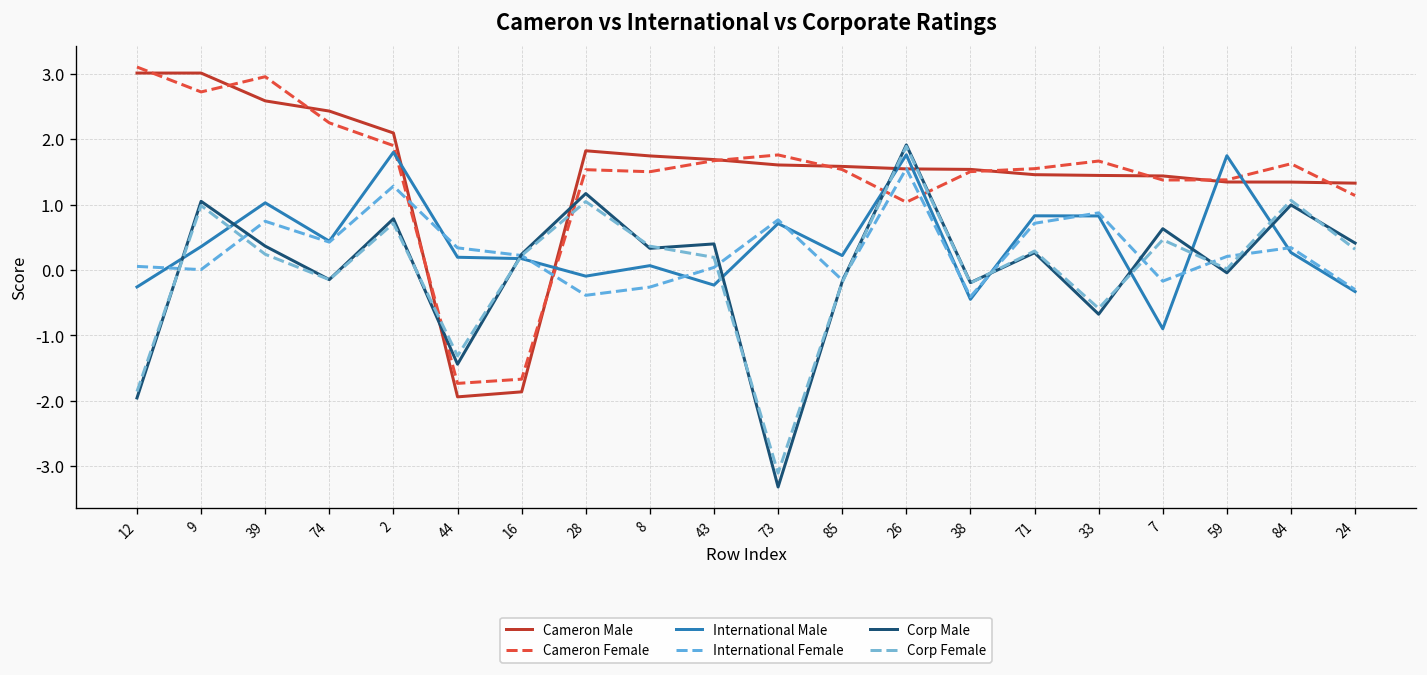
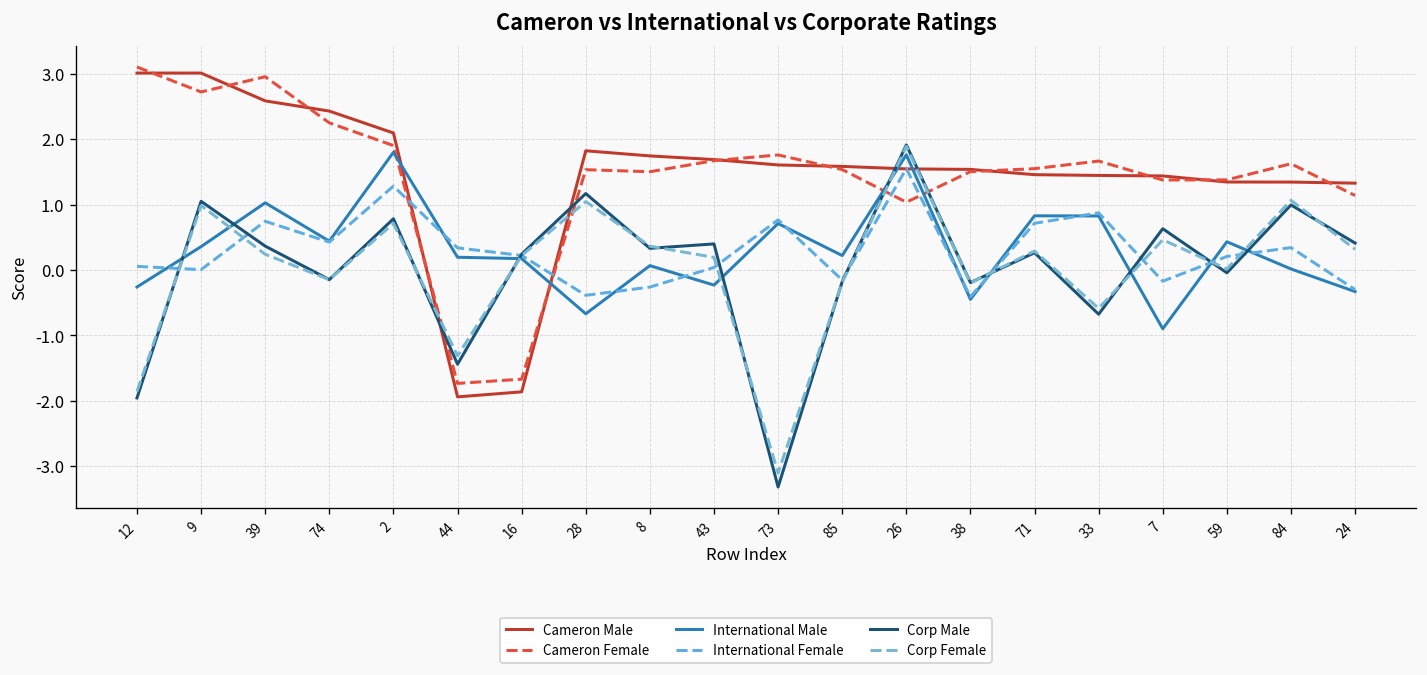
  {
    "International Male": {
      "12": -0.3,
      "9": 0.4,
      "39": 1.0,
      "2": 1.8,
      "44": 0.2,
      "16": 0.2,
-     "28": -0.1,
+     "28": -0.7,
      "8": 0.1,
      "43": -0.2,
      "73": 0.7,
      "85": 0.2,
      "26": 1.8,
      "71": 0.8,
      "33": 0.8,
      "7": -0.9,
-     "59": 1.7,
-     "84": 0.3
+     "59": 0.4,
+     "84": 0.0
    },
    "Corp Male": {
      "12": -2.0,
      "9": 1.1,
      "39": 0.4,
      "2": 0.8,
      "44": -1.4,
      "28": 1.2,
      "43": 0.4,
      "73": -3.3,
      "33": -0.7,
      "7": 0.6,
      "59": 0.0,
      "84": 1.0,
      "24": 0.4
    }
  }
